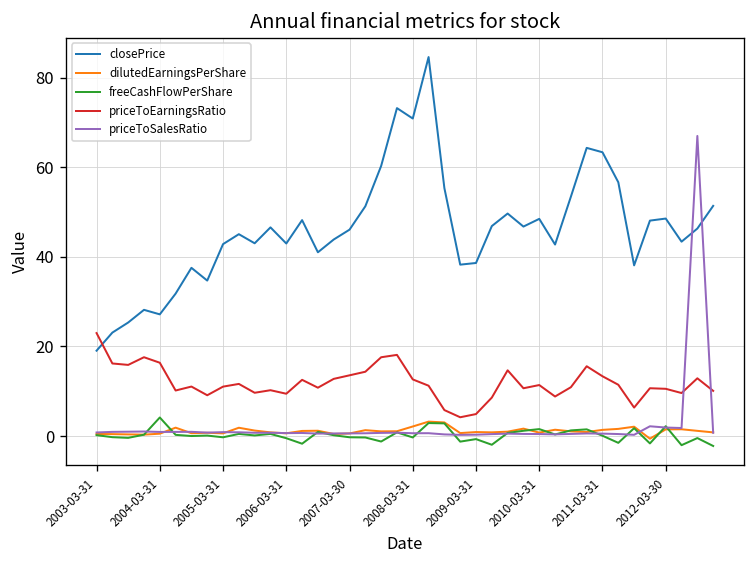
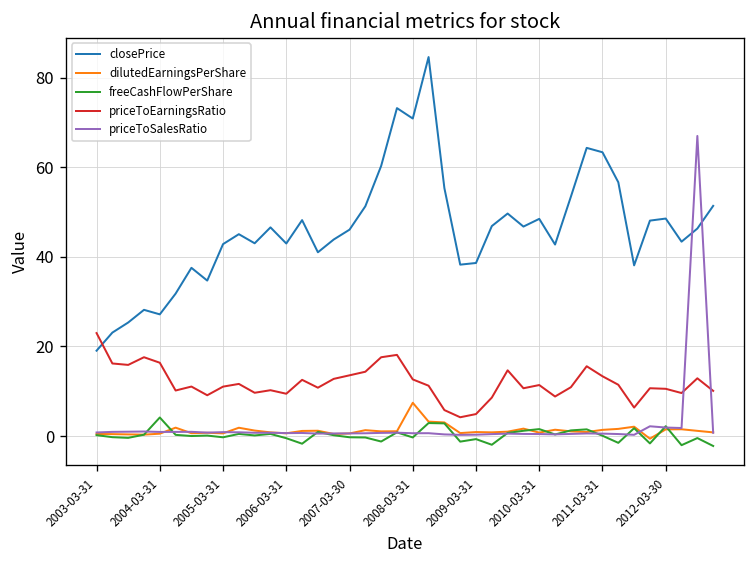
  {
    "closePrice": {
      "2003-03-31": 19,
      "2004-03-31": 27,
      "2005-03-31": 43,
      "2006-03-31": 43,
      "2007-03-30": 46,
      "2008-03-31": 71,
      "2009-03-31": 39,
      "2010-03-31": 48,
      "2011-03-31": 63,
      "2012-03-30": 49
    },
    "dilutedEarningsPerShare": {
-     "2008-03-31": 2,
+     "2008-03-31": 7,
      "2011-03-31": 1
    },
    "freeCashFlowPerShare": {
      "2004-03-31": 4,
      "2005-03-31": 0,
      "2006-03-31": 0,
      "2007-03-30": 0,
      "2008-03-31": 0,
      "2009-03-31": -1,
      "2010-03-31": 2
    },
    "priceToEarningsRatio": {
      "2003-03-31": 23,
      "2004-03-31": 16,
      "2005-03-31": 11,
      "2006-03-31": 9,
      "2007-03-30": 14,
      "2008-03-31": 13,
      "2009-03-31": 5,
      "2010-03-31": 11,
      "2011-03-31": 13,
      "2012-03-30": 11
    },
    "priceToSalesRatio": {
      "2008-03-31": 1
    }
  }
